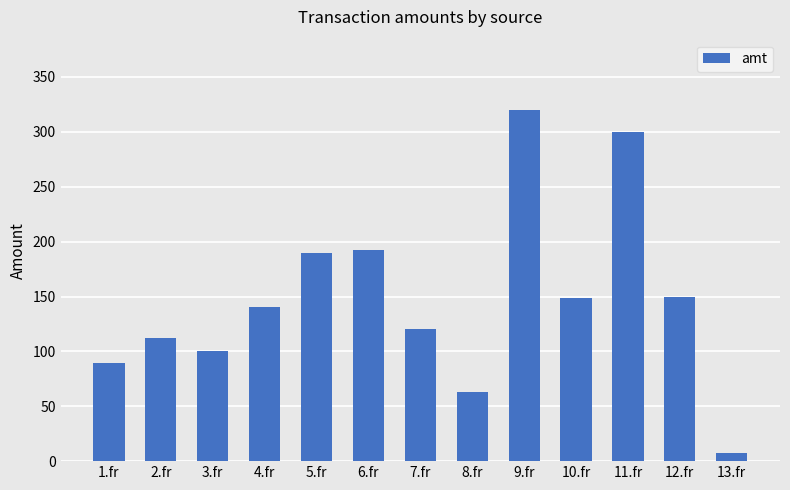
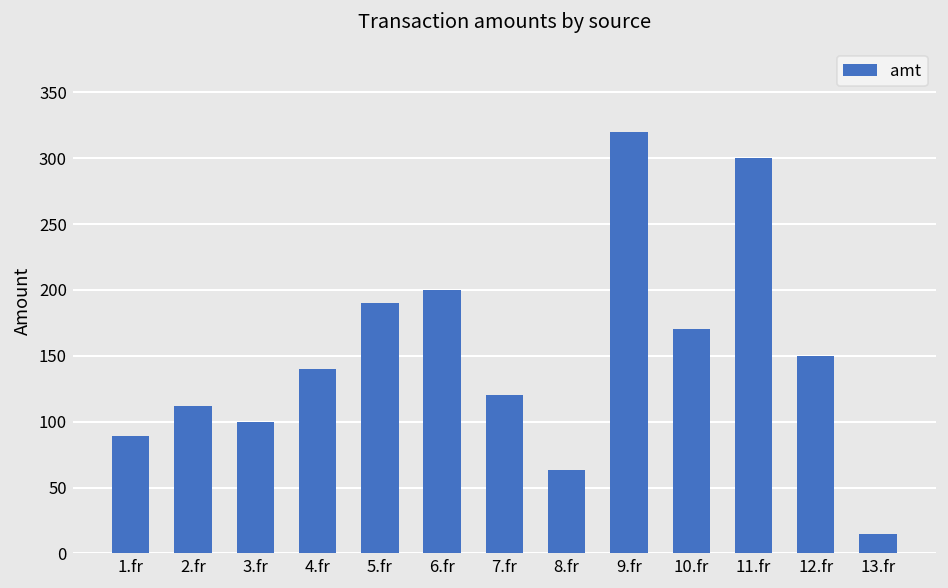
  {
    "1.fr": 89,
    "2.fr": 112,
    "3.fr": 100,
    "4.fr": 140,
    "5.fr": 190,
-   "6.fr": 192,
+   "6.fr": 200,
    "7.fr": 120,
    "8.fr": 63,
    "9.fr": 320,
-   "10.fr": 149,
+   "10.fr": 170,
    "11.fr": 300,
    "12.fr": 150,
-   "13.fr": 7
+   "13.fr": 15
  }
